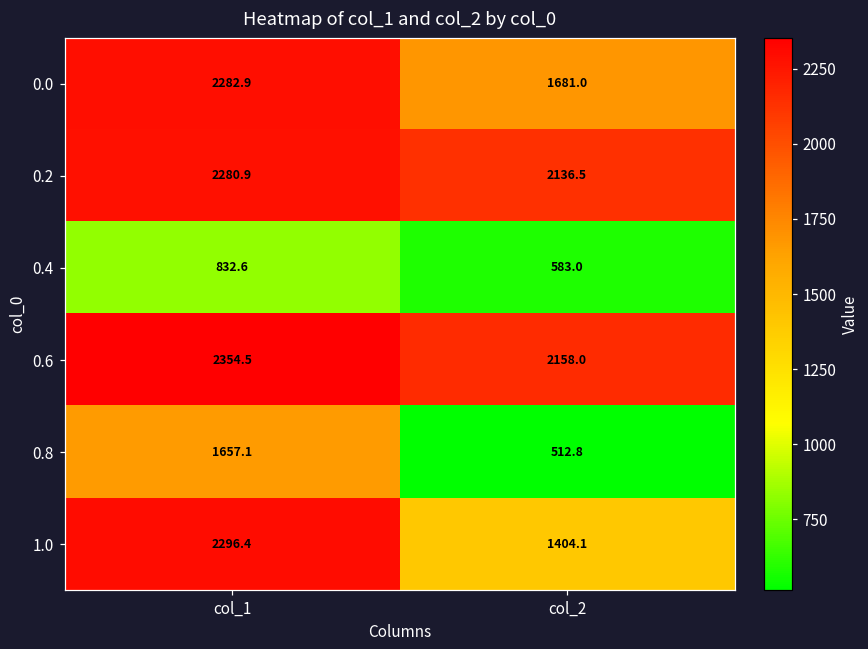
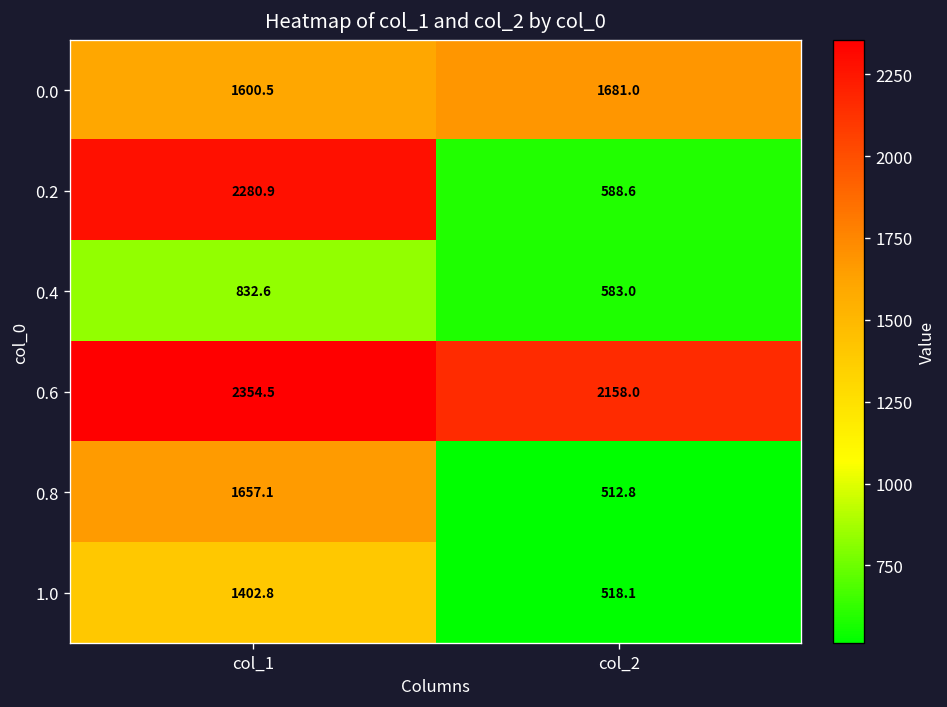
  {
    "0.0": {
-     "col_1": 2282.9,
+     "col_1": 1600.5,
      "col_2": 1681.0
    },
    "0.2": {
      "col_1": 2280.9,
-     "col_2": 2136.5
+     "col_2": 588.6
    },
    "0.4": {
      "col_1": 832.6,
      "col_2": 583.0
    },
    "0.6": {
      "col_1": 2354.5,
      "col_2": 2158.0
    },
    "0.8": {
      "col_1": 1657.1,
      "col_2": 512.8
    },
    "1.0": {
-     "col_1": 2296.4,
-     "col_2": 1404.1
+     "col_1": 1402.8,
+     "col_2": 518.1
    }
  }
